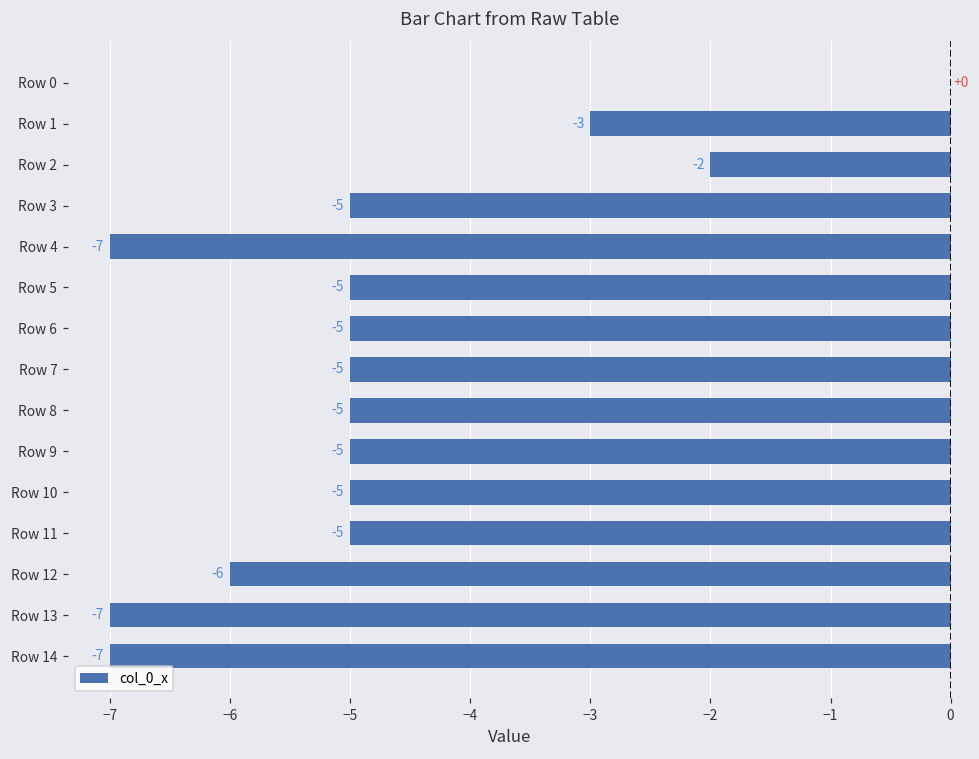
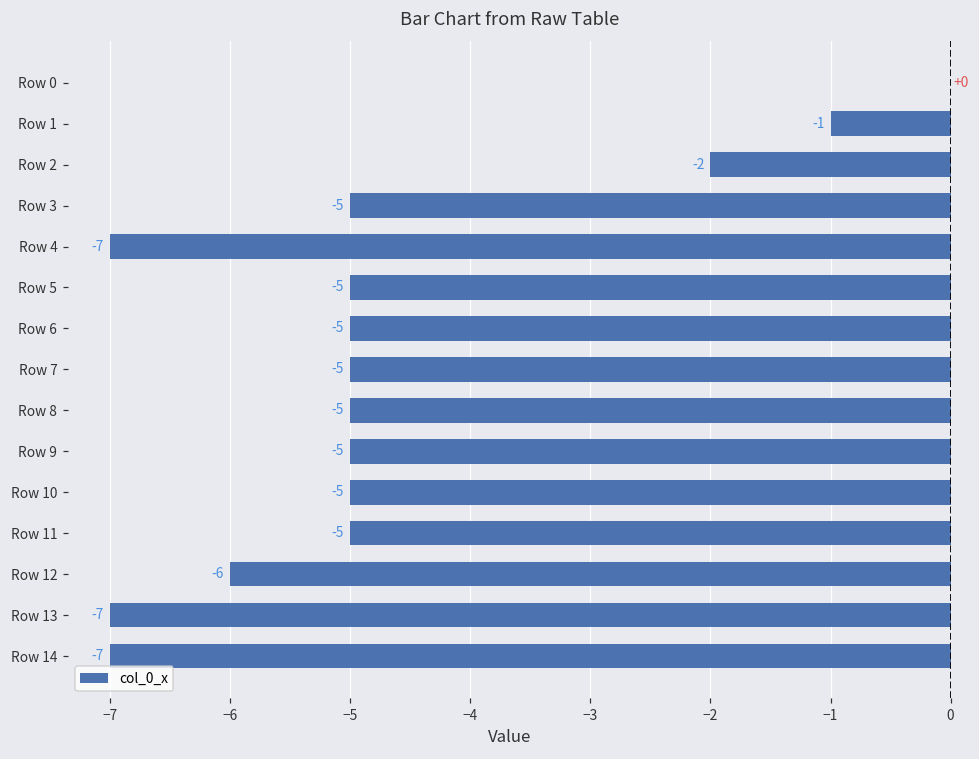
  {
    "Row 0": "+0",
-   "Row 1": "-3",
+   "Row 1": "-1",
    "Row 2": "-2",
    "Row 3": "-5",
    "Row 4": "-7",
    "Row 5": "-5",
    "Row 6": "-5",
    "Row 7": "-5",
    "Row 8": "-5",
    "Row 9": "-5",
    "Row 10": "-5",
    "Row 11": "-5",
    "Row 12": "-6",
    "Row 13": "-7",
    "Row 14": "-7"
  }
